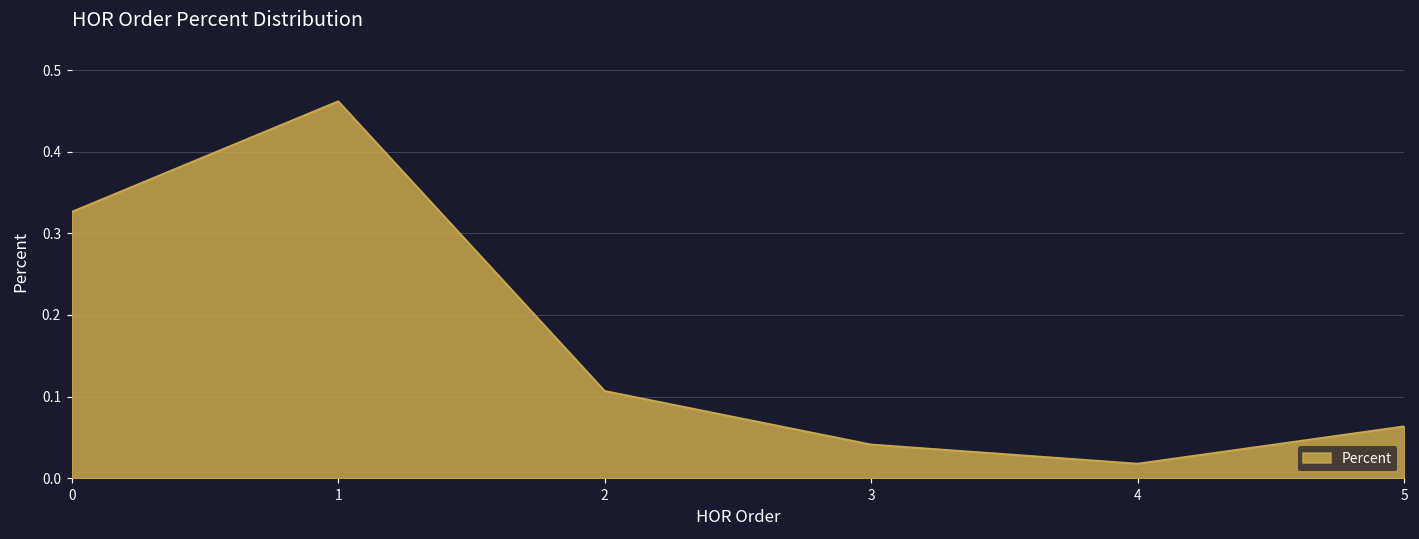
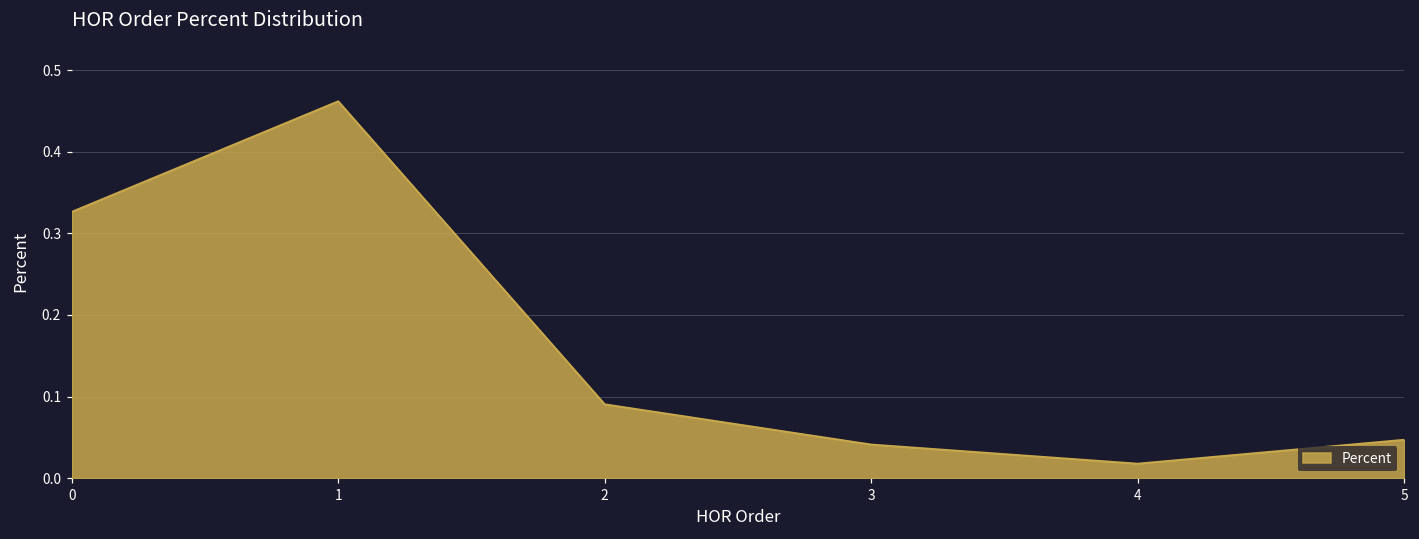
  {
    "0": 0.33,
    "1": 0.46,
-   "2": 0.11,
+   "2": 0.09,
    "3": 0.04,
    "4": 0.02,
-   "5": 0.06
+   "5": 0.05
  }
